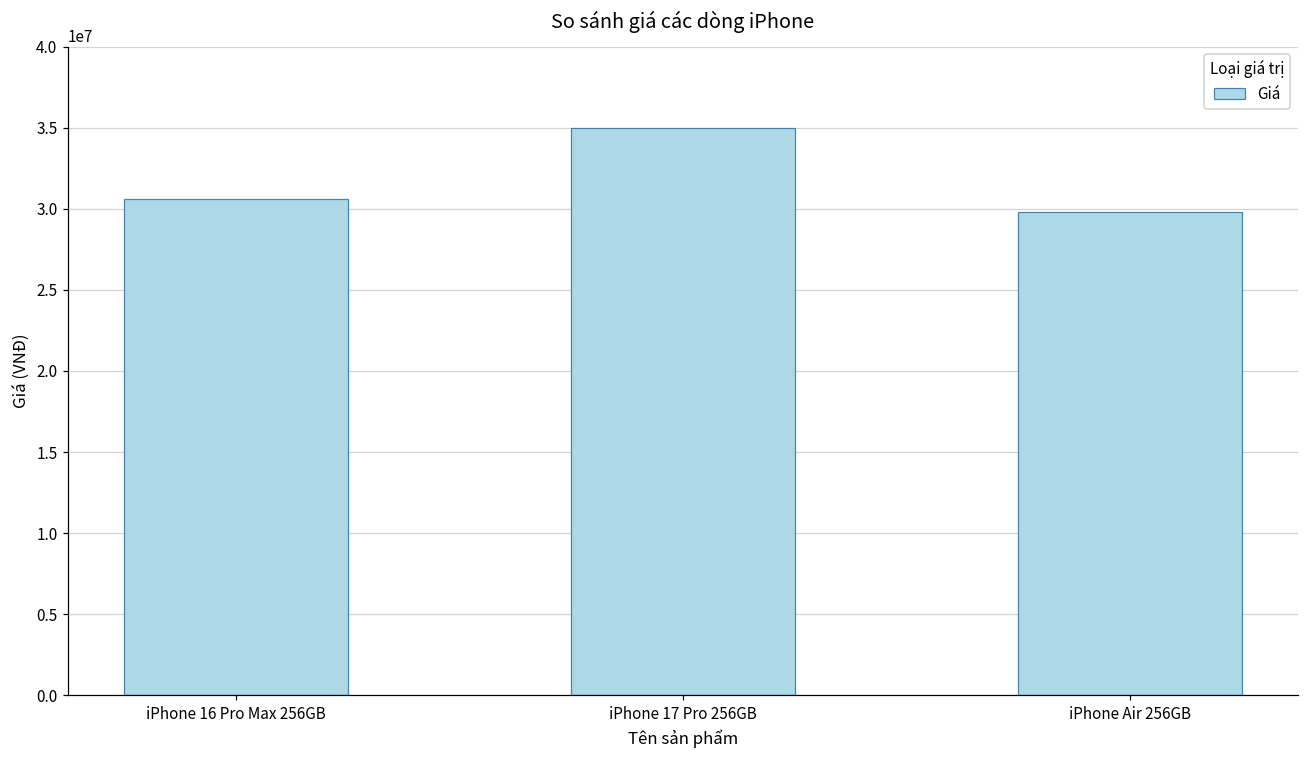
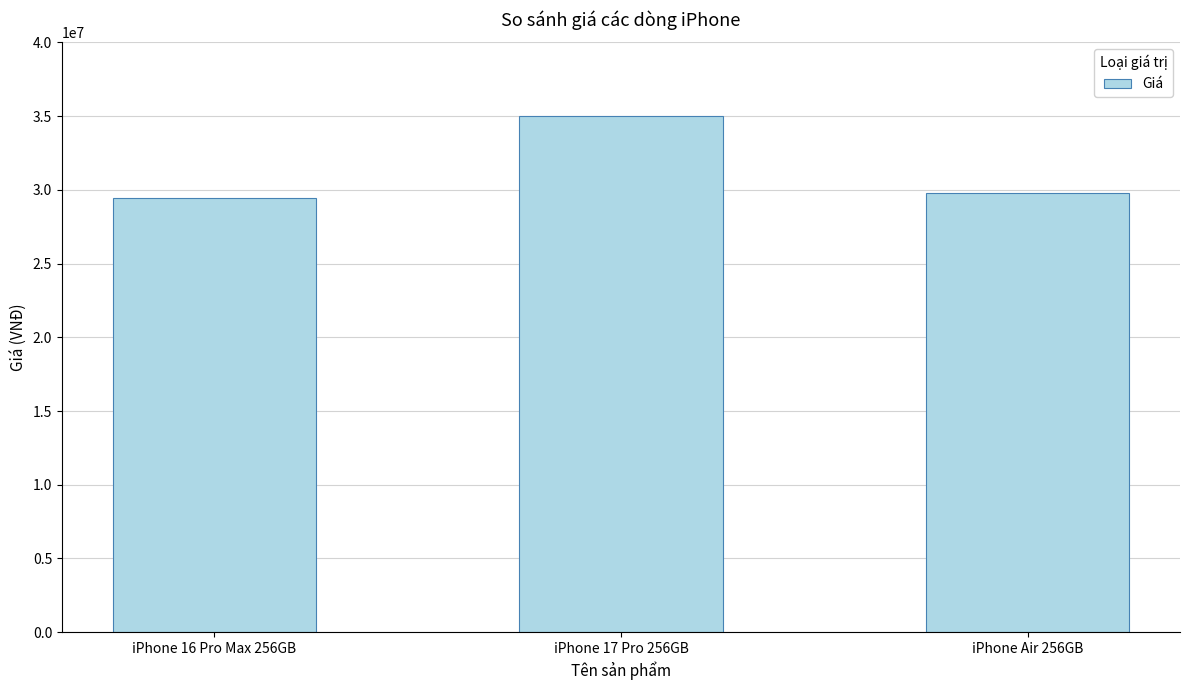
  {
-   "iPhone 16 Pro Max 256GB": 30600000,
+   "iPhone 16 Pro Max 256GB": 29500000,
    "iPhone 17 Pro 256GB": 35000000,
    "iPhone Air 256GB": 29800000
  }
